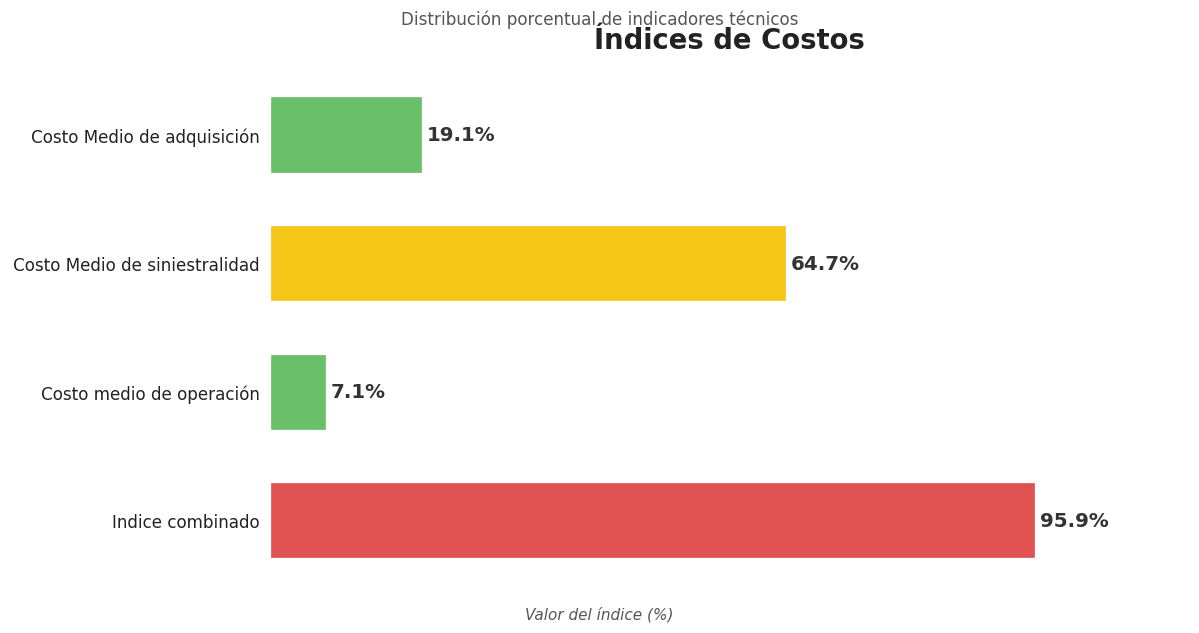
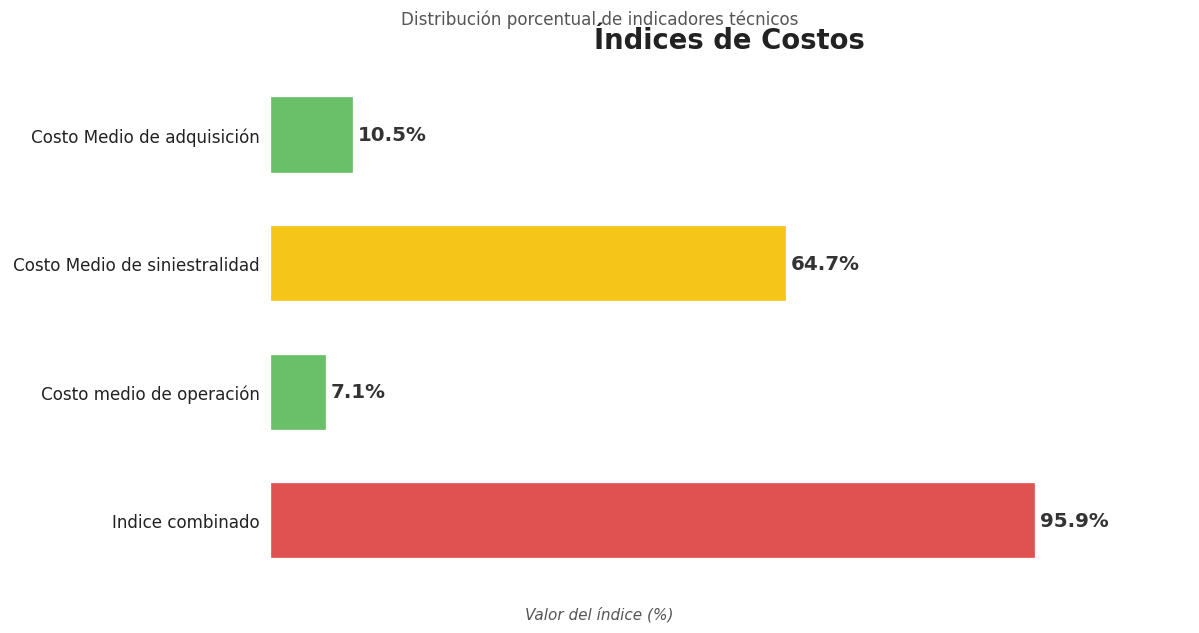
  {
-   "Costo Medio de adquisición": "19.1%",
+   "Costo Medio de adquisición": "10.5%",
    "Costo Medio de siniestralidad": "64.7%",
    "Costo medio de operación": "7.1%",
    "Indice combinado": "95.9%"
  }
